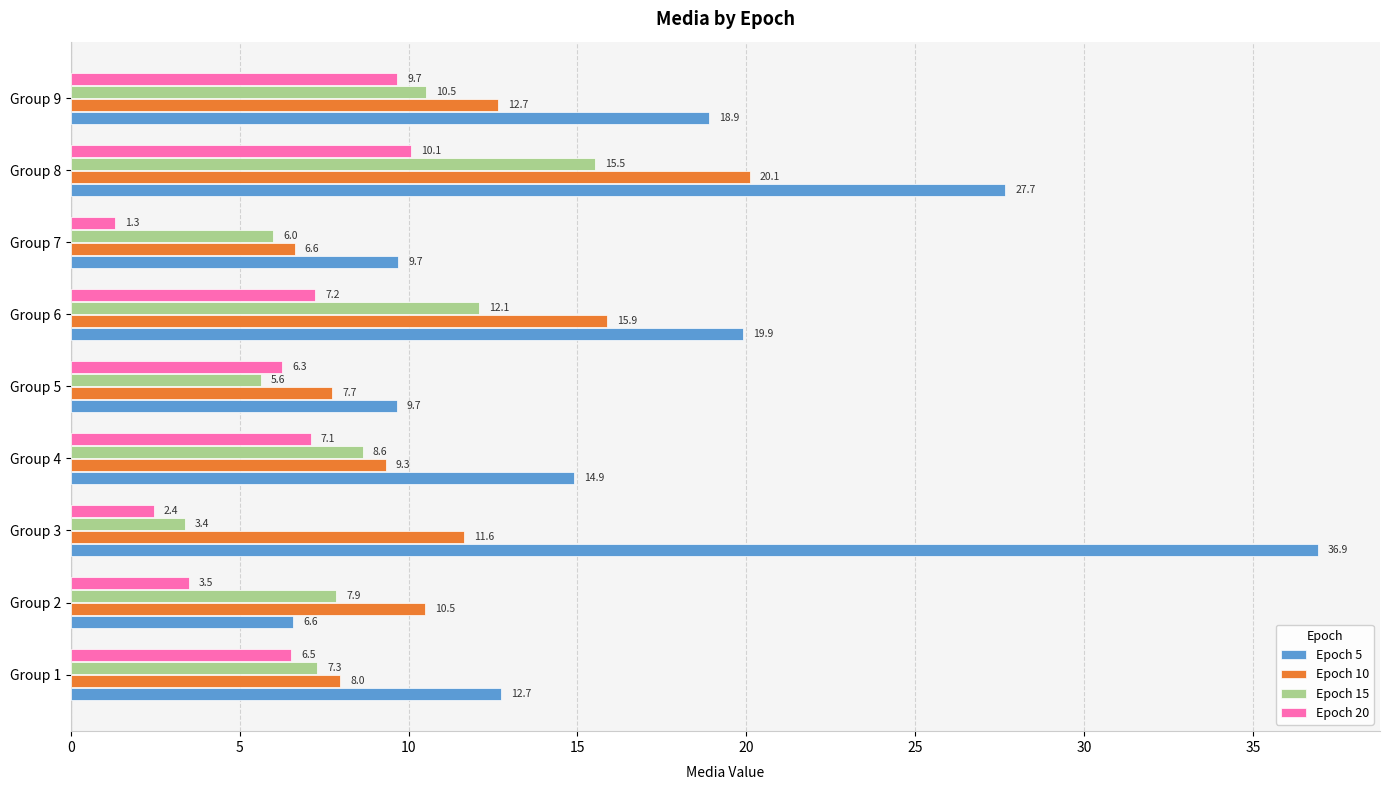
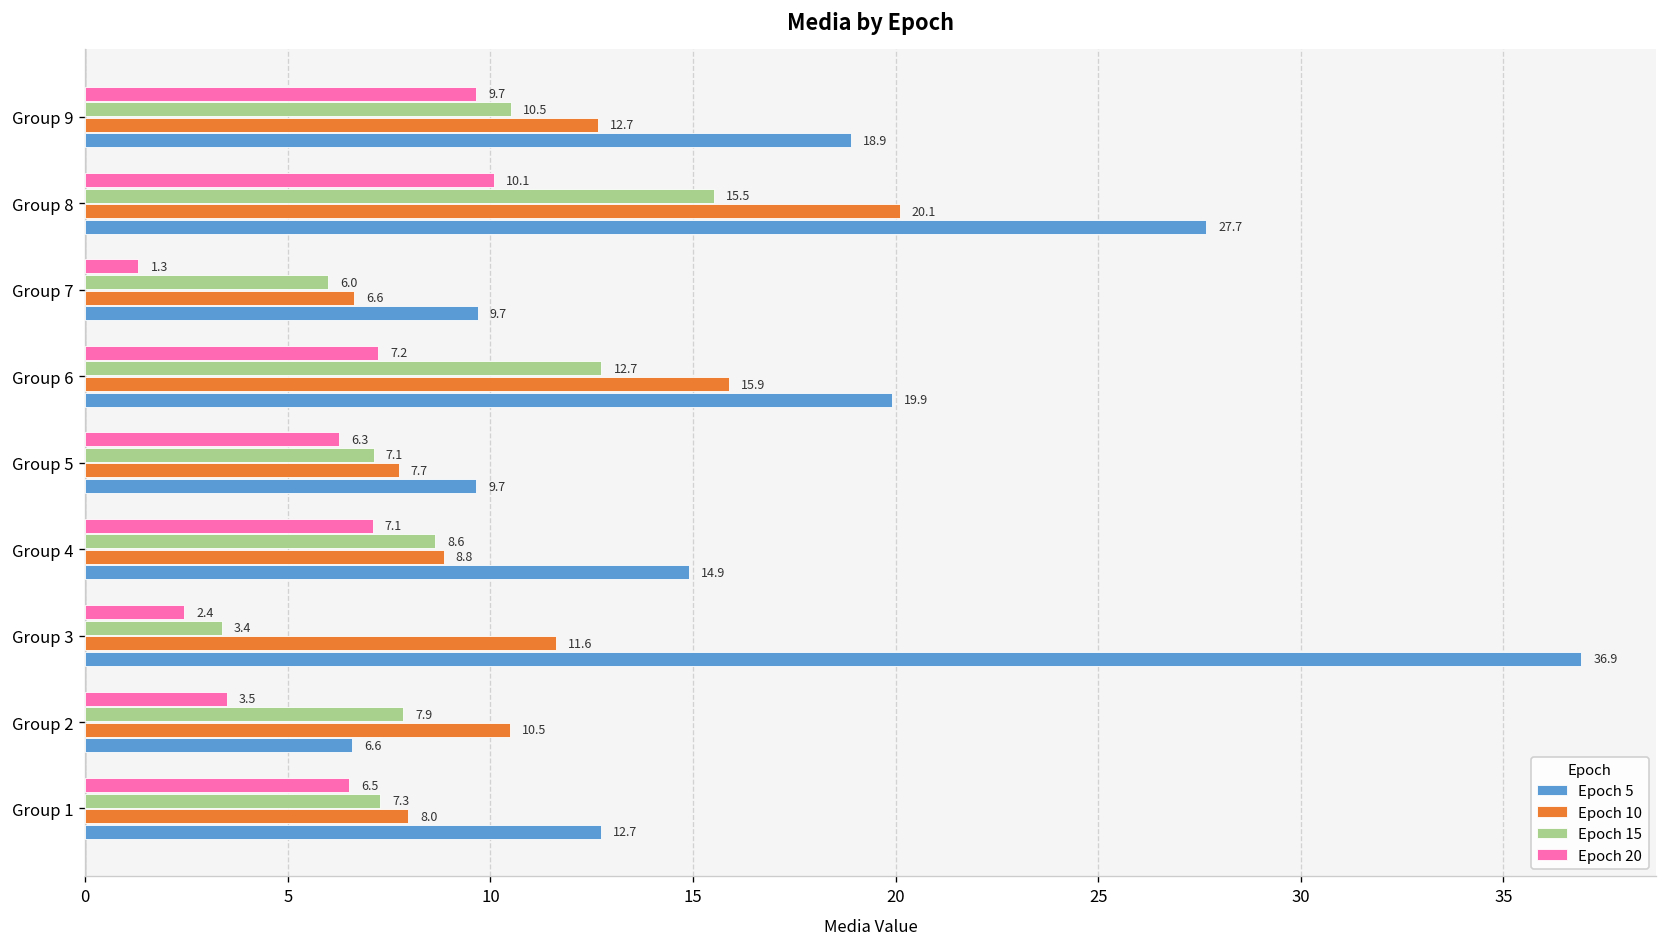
  {
    "Epoch 5": {
      "Group 9": 18.9,
      "Group 8": 27.7,
      "Group 7": 9.7,
      "Group 6": 19.9,
      "Group 5": 9.7,
      "Group 4": 14.9,
      "Group 3": 36.9,
      "Group 2": 6.6,
      "Group 1": 12.7
    },
    "Epoch 10": {
      "Group 9": 12.7,
      "Group 8": 20.1,
      "Group 7": 6.6,
      "Group 6": 15.9,
      "Group 5": 7.7,
-     "Group 4": 9.3,
+     "Group 4": 8.8,
      "Group 3": 11.6,
      "Group 2": 10.5,
      "Group 1": 8.0
    },
    "Epoch 15": {
      "Group 9": 10.5,
      "Group 8": 15.5,
      "Group 7": 6.0,
-     "Group 6": 12.1,
-     "Group 5": 5.6,
+     "Group 6": 12.7,
+     "Group 5": 7.1,
      "Group 4": 8.6,
      "Group 3": 3.4,
      "Group 2": 7.9,
      "Group 1": 7.3
    },
    "Epoch 20": {
      "Group 9": 9.7,
      "Group 8": 10.1,
      "Group 7": 1.3,
      "Group 6": 7.2,
      "Group 5": 6.3,
      "Group 4": 7.1,
      "Group 3": 2.4,
      "Group 2": 3.5,
      "Group 1": 6.5
    }
  }
